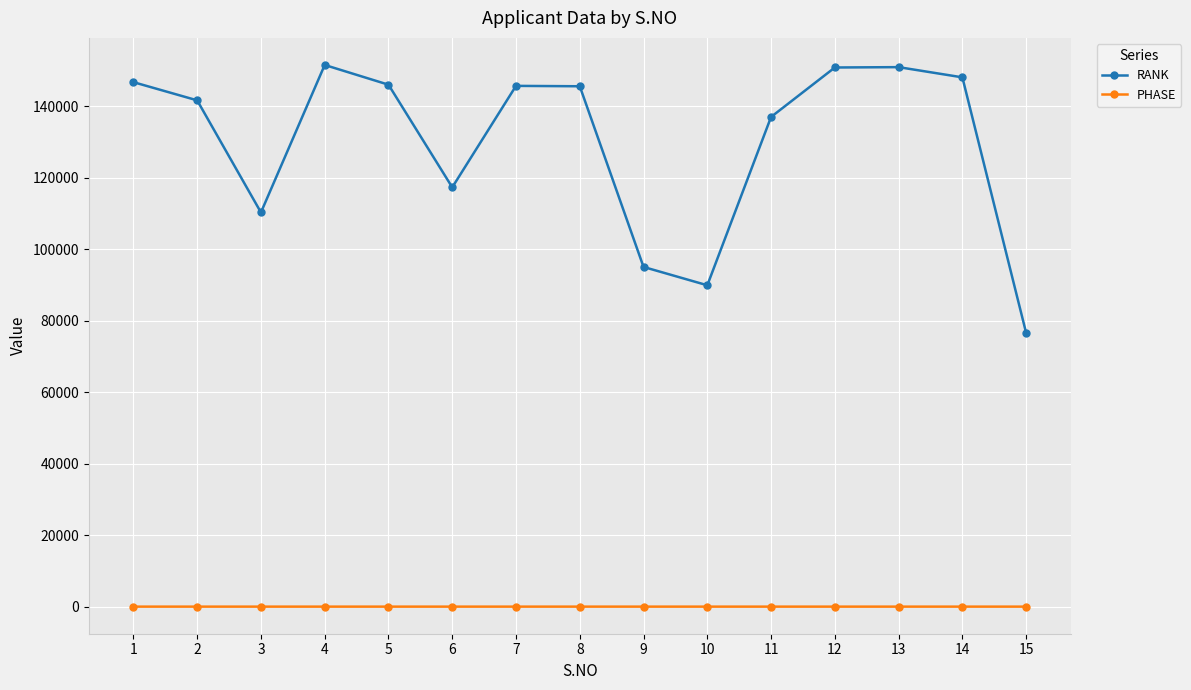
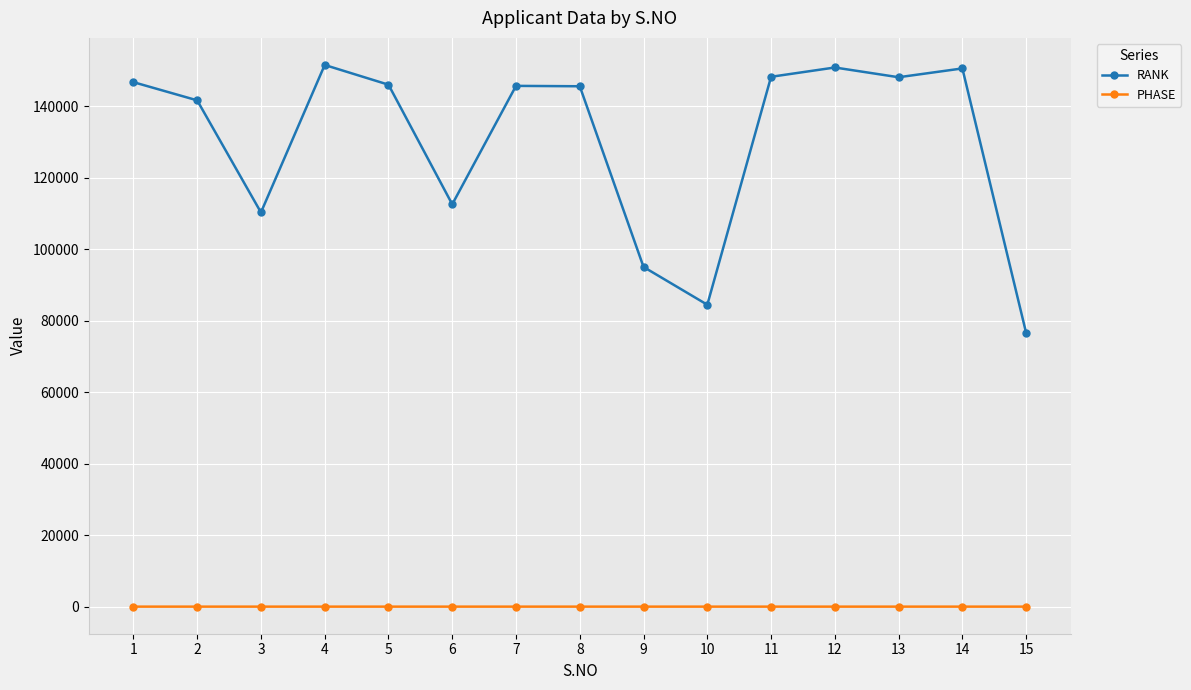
  {
    "RANK": {
      "1": 147000,
      "2": 142000,
      "3": 110000,
      "4": 152000,
      "5": 146000,
-     "6": 117000,
+     "6": 113000,
      "7": 146000,
      "8": 146000,
      "9": 95000,
-     "10": 90000,
-     "11": 137000,
+     "10": 84000,
+     "11": 148000,
      "12": 151000,
-     "13": 151000,
-     "14": 148000,
+     "13": 148000,
+     "14": 151000,
      "15": 77000
    },
    "PHASE": {
      "1": 0,
      "2": 0,
      "3": 0,
      "4": 0,
      "5": 0,
      "6": 0,
      "7": 0,
      "8": 0,
      "9": 0,
      "10": 0,
      "11": 0,
      "12": 0,
      "13": 0,
      "14": 0,
      "15": 0
    }
  }
